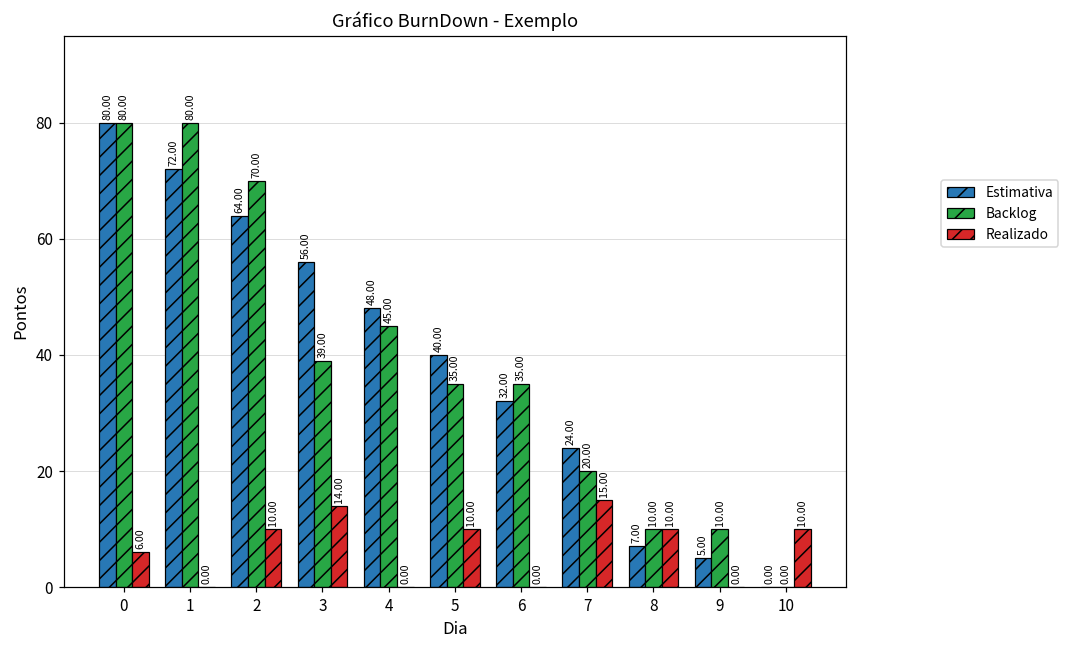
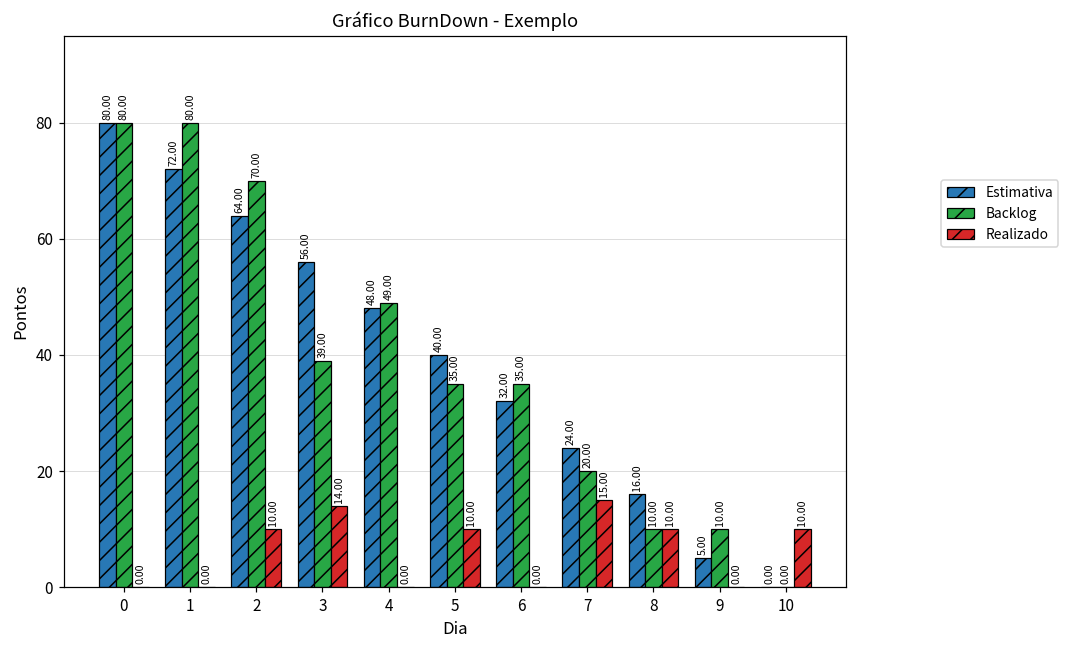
  {
    "Estimativa": {
      "0": 80.00,
      "1": 72.00,
      "2": 64.00,
      "3": 56.00,
      "4": 48.00,
      "5": 40.00,
      "6": 32.00,
      "7": 24.00,
-     "8": 7.00,
+     "8": 16.00,
      "9": 5.00,
      "10": 0.00
    },
    "Backlog": {
      "0": 80.00,
      "1": 80.00,
      "2": 70.00,
      "3": 39.00,
-     "4": 45.00,
+     "4": 49.00,
      "5": 35.00,
      "6": 35.00,
      "7": 20.00,
      "8": 10.00,
      "9": 10.00,
      "10": 0.00
    },
    "Realizado": {
-     "0": 6.00,
+     "0": 0.00,
      "1": 0.00,
      "2": 10.00,
      "3": 14.00,
      "4": 0.00,
      "5": 10.00,
      "6": 0.00,
      "7": 15.00,
      "8": 10.00,
      "9": 0.00,
      "10": 10.00
    }
  }
